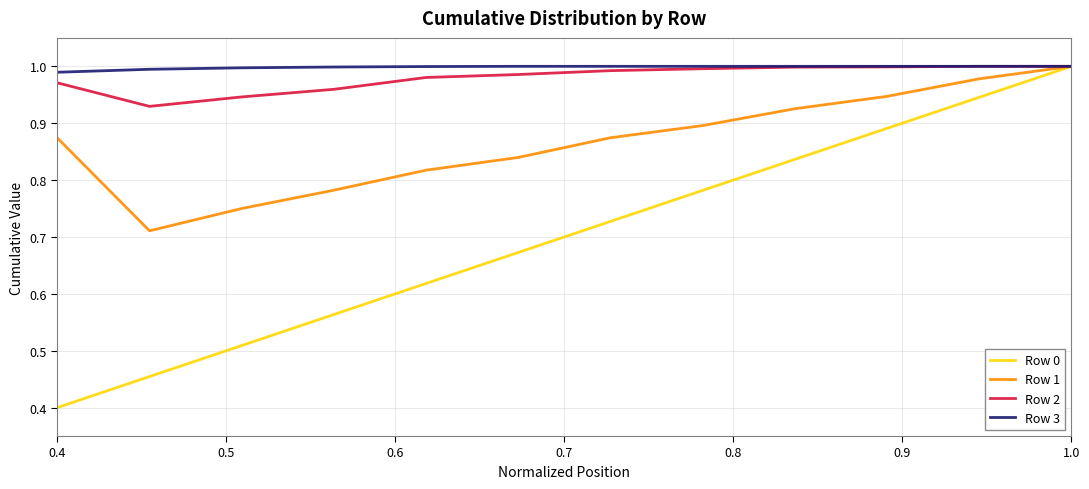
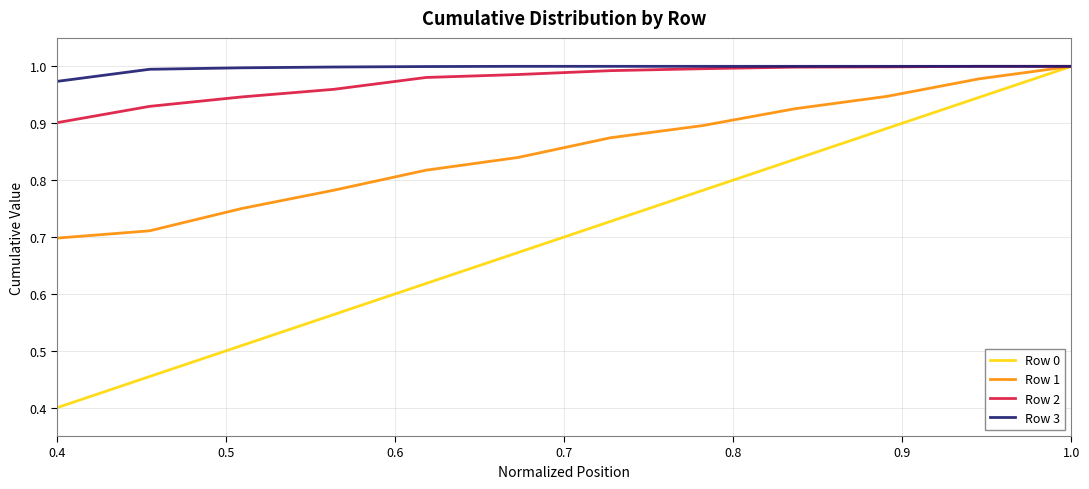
  {
    "Row 0": {
      "0.4": 0.40
    },
    "Row 1": {
-     "0.4": 0.87
+     "0.4": 0.70
    },
    "Row 2": {
-     "0.4": 0.97
+     "0.4": 0.90
    },
    "Row 3": {
-     "0.4": 0.99
+     "0.4": 0.97
    }
  }
